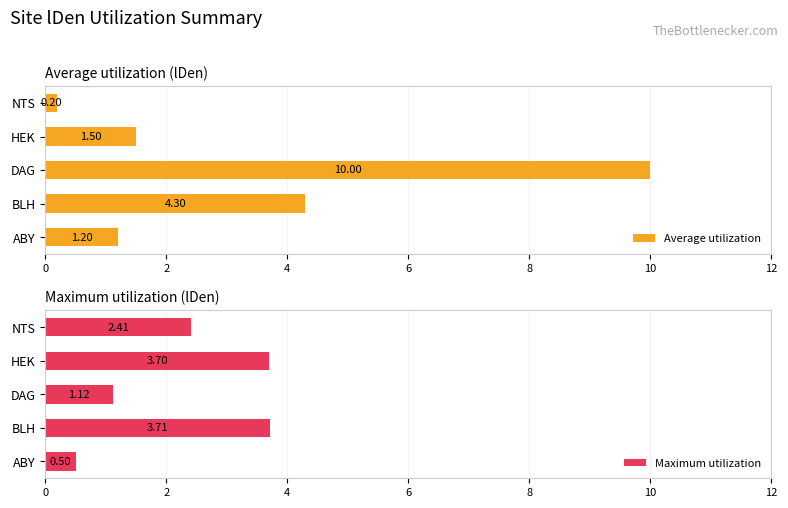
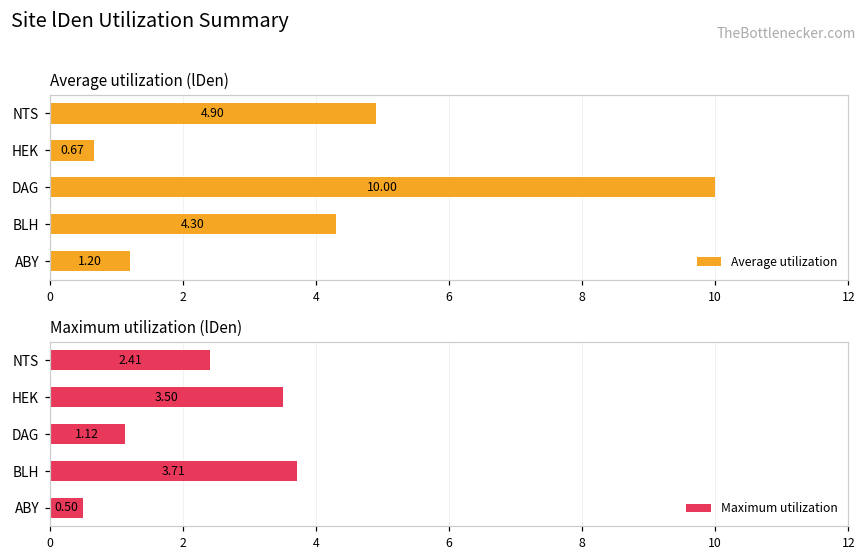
  {
    "Average utilization (lDen)": {
-     "NTS": 0.20,
-     "HEK": 1.50,
+     "NTS": 4.90,
+     "HEK": 0.67,
      "DAG": 10.00,
      "BLH": 4.30,
      "ABY": 1.20
    },
    "Maximum utilization (lDen)": {
      "NTS": 2.41,
-     "HEK": 3.70,
+     "HEK": 3.50,
      "DAG": 1.12,
      "BLH": 3.71,
      "ABY": 0.50
    }
  }
